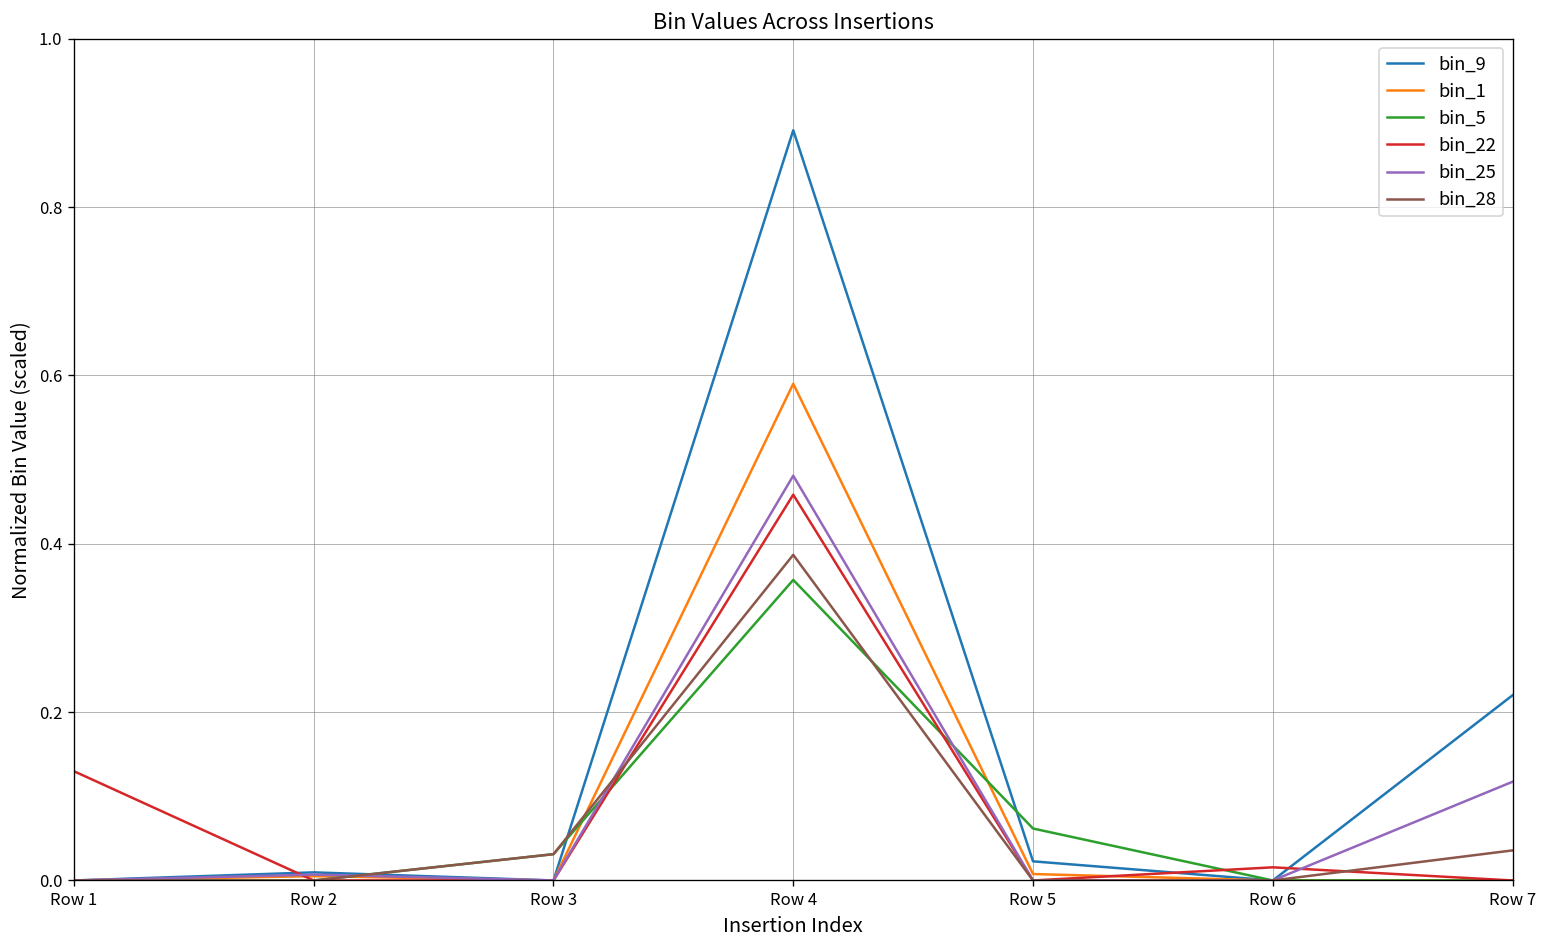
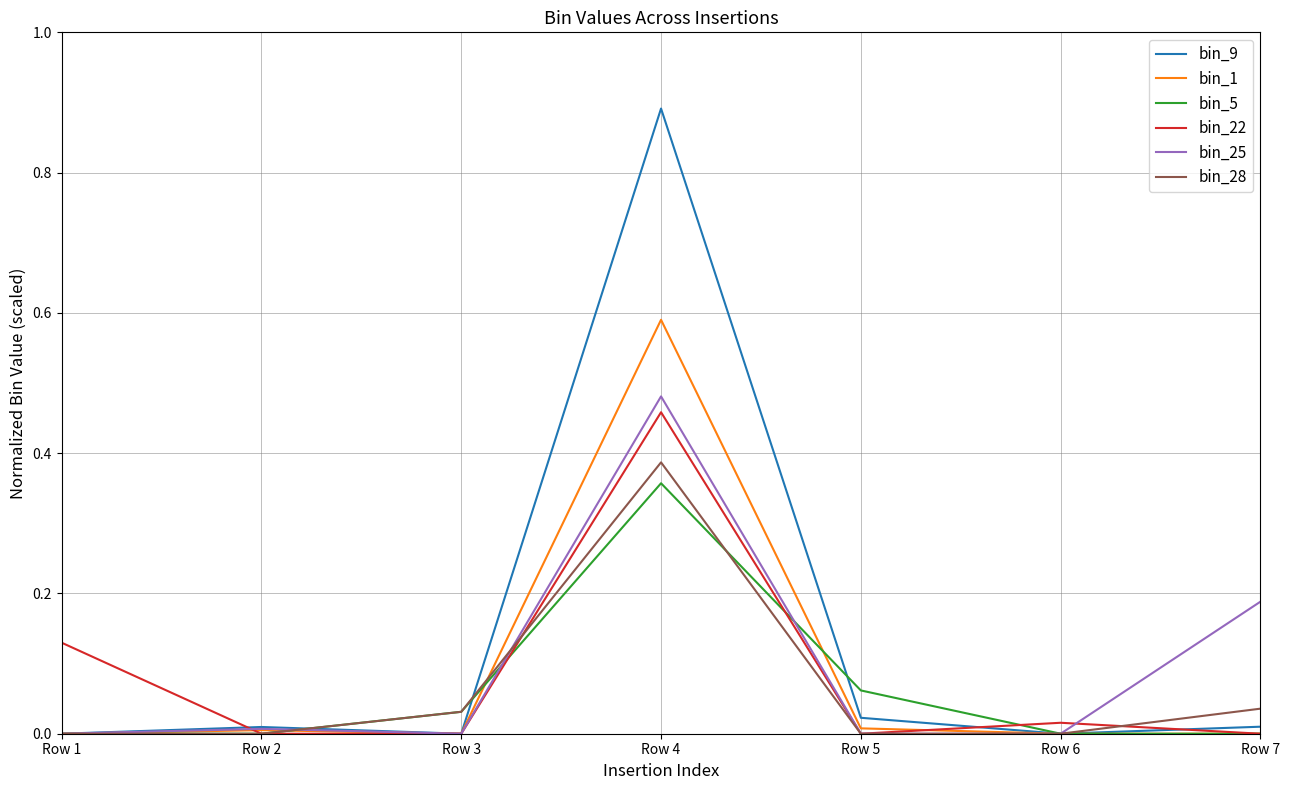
  {
    "bin_9": {
      "Row 4": 0.89,
      "Row 5": 0.02,
-     "Row 7": 0.22
+     "Row 7": 0.01
    },
    "bin_1": {
      "Row 4": 0.59,
      "Row 5": 0.01
    },
    "bin_5": {
      "Row 4": 0.36,
      "Row 5": 0.06
    },
    "bin_22": {
      "Row 1": 0.13,
      "Row 4": 0.46,
      "Row 6": 0.02
    },
    "bin_25": {
      "Row 4": 0.48,
-     "Row 7": 0.12
+     "Row 7": 0.19
    },
    "bin_28": {
      "Row 4": 0.39,
      "Row 7": 0.04
    }
  }
